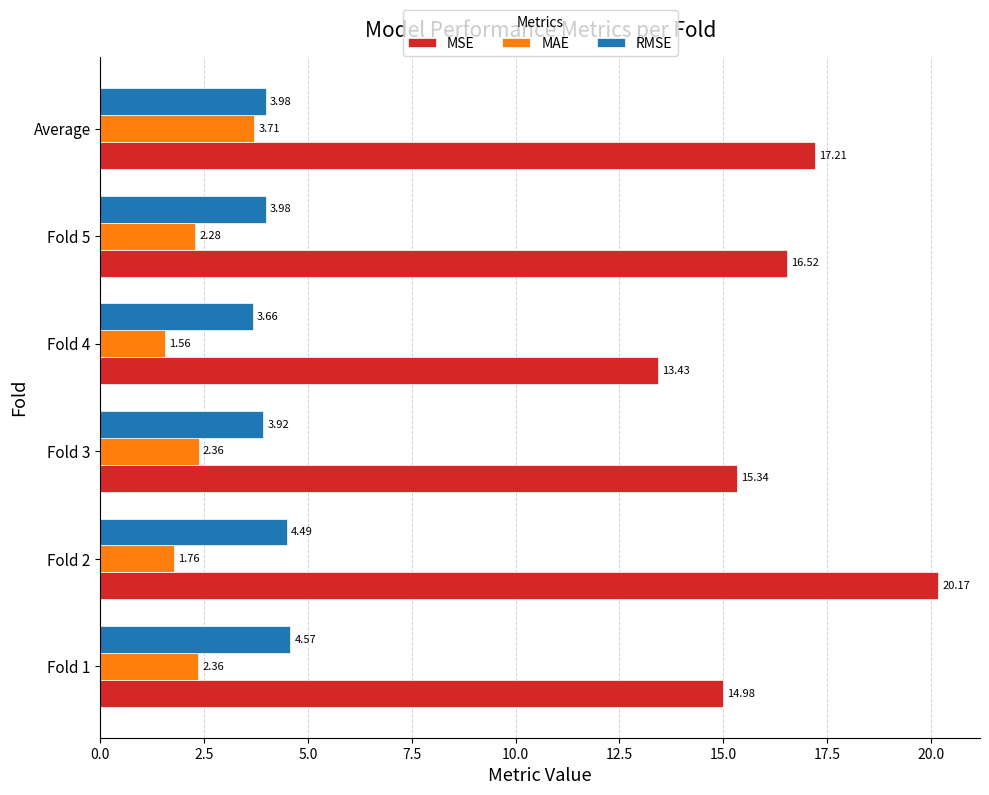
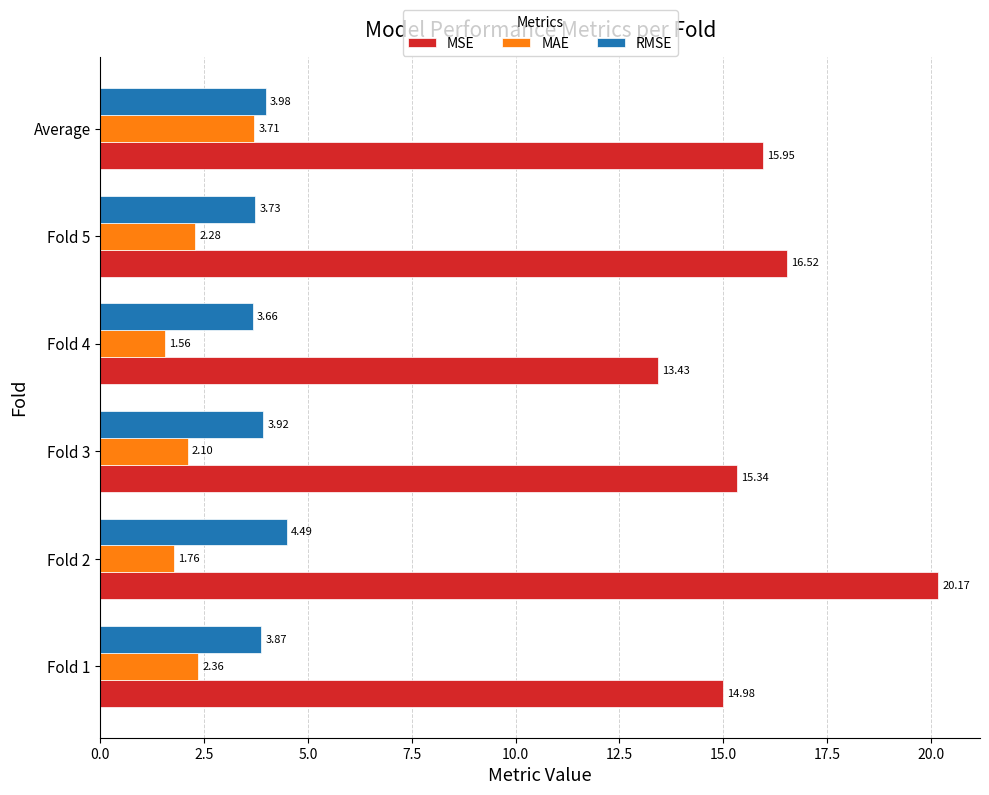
  {
    "MSE": {
-     "Average": 17.21,
+     "Average": 15.95,
      "Fold 5": 16.52,
      "Fold 4": 13.43,
      "Fold 3": 15.34,
      "Fold 2": 20.17,
      "Fold 1": 14.98
    },
    "MAE": {
      "Average": 3.71,
      "Fold 5": 2.28,
      "Fold 4": 1.56,
-     "Fold 3": 2.36,
+     "Fold 3": 2.10,
      "Fold 2": 1.76,
      "Fold 1": 2.36
    },
    "RMSE": {
      "Average": 3.98,
-     "Fold 5": 3.98,
+     "Fold 5": 3.73,
      "Fold 4": 3.66,
      "Fold 3": 3.92,
      "Fold 2": 4.49,
-     "Fold 1": 4.57
+     "Fold 1": 3.87
    }
  }
